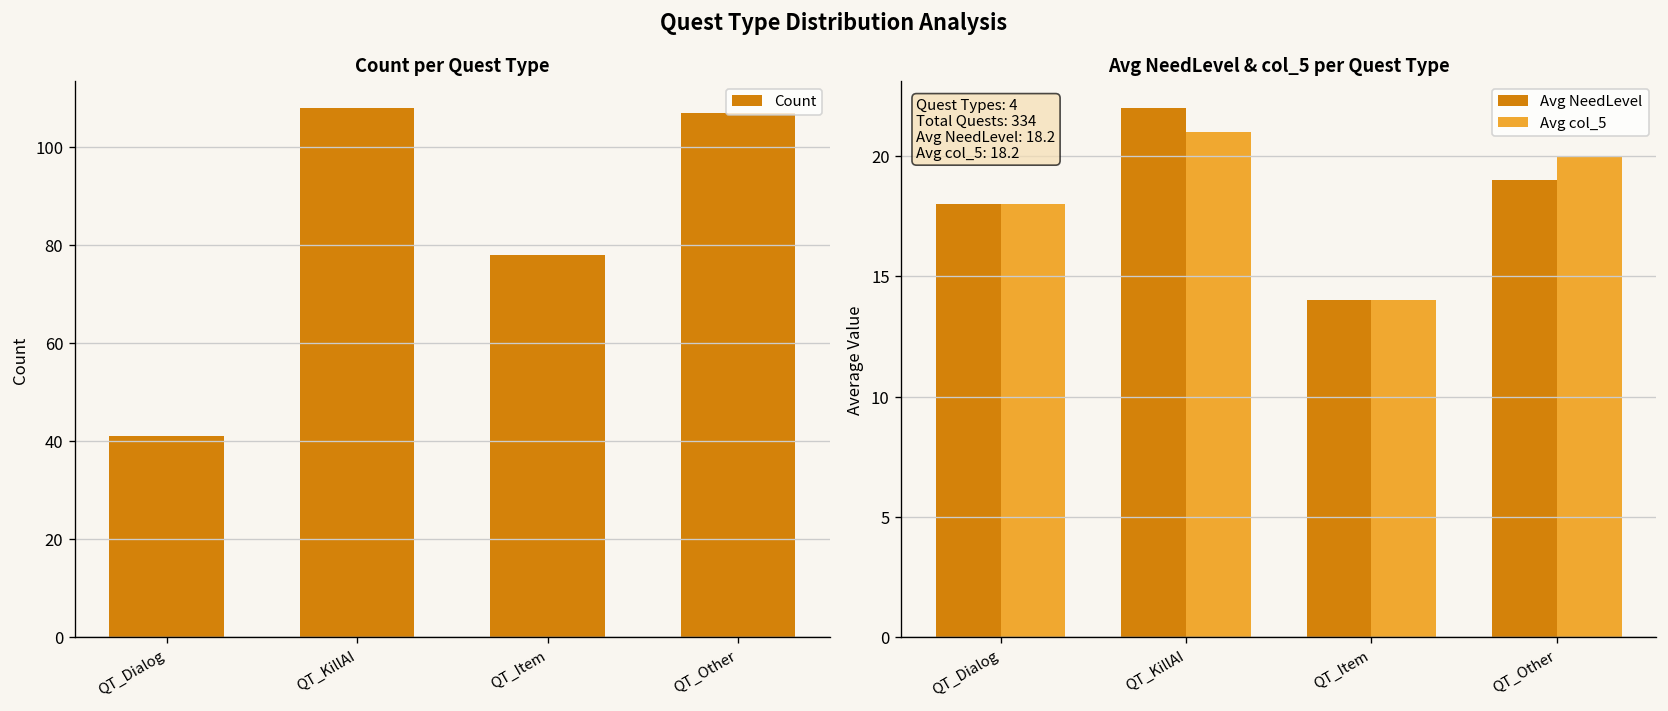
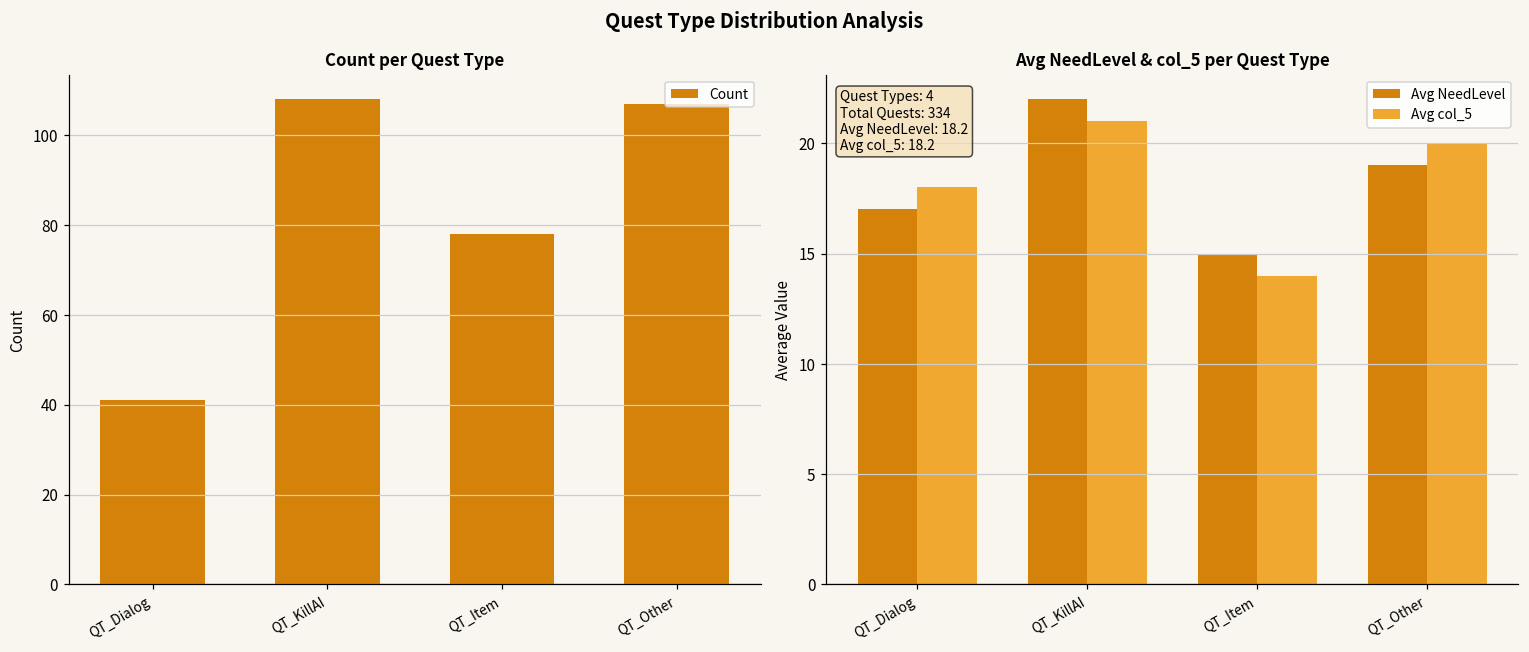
  {
    "Count per Quest Type": {
      "QT_Dialog": 41,
      "QT_KillAI": 108,
      "QT_Item": 78
    },
    "Avg NeedLevel & col_5 per Quest Type": {
      "Avg NeedLevel": {
-       "QT_Dialog": 18,
+       "QT_Dialog": 17,
        "QT_KillAI": 22,
-       "QT_Item": 14,
+       "QT_Item": 15,
        "QT_Other": 19
      },
      "Avg col_5": {
        "QT_Dialog": 18,
        "QT_KillAI": 21,
        "QT_Item": 14,
        "QT_Other": 20
      }
    }
  }
